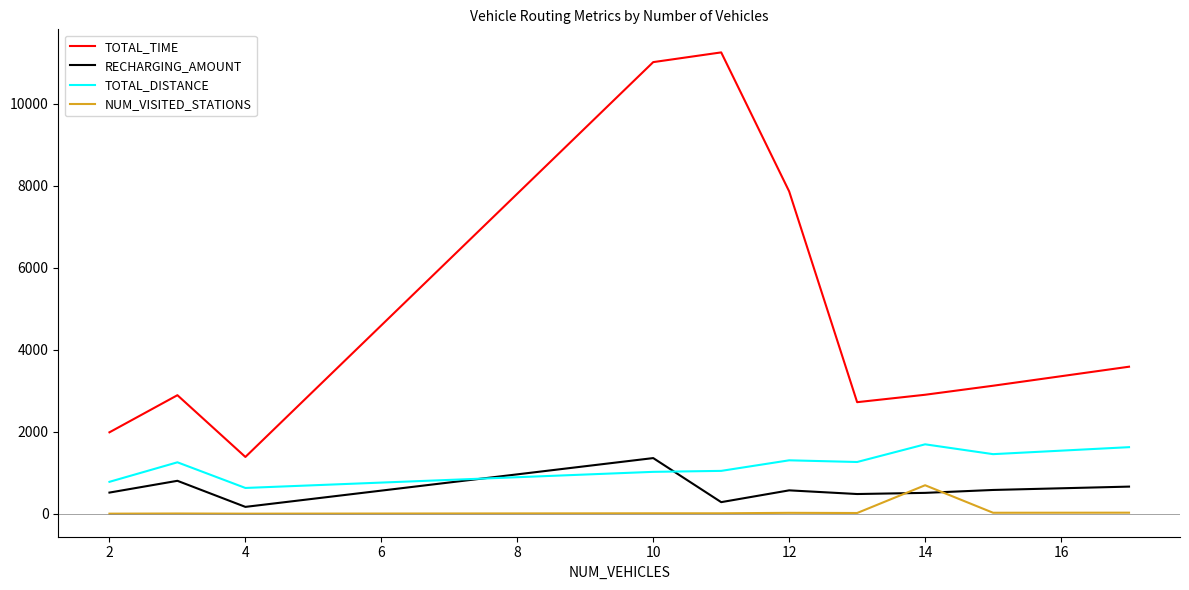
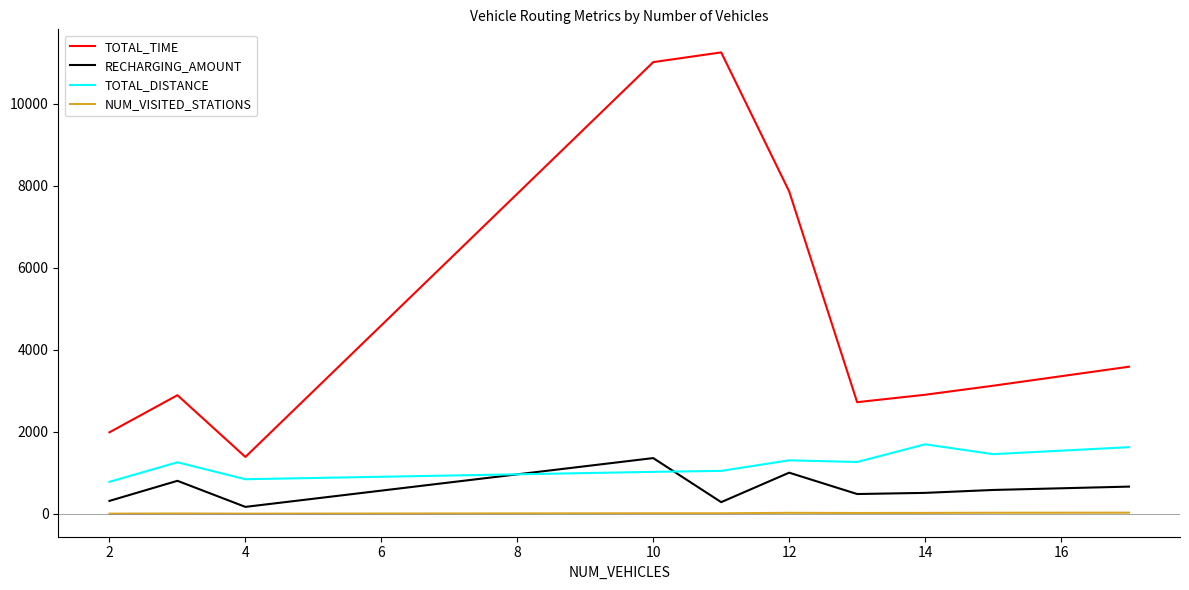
  {
    "TOTAL_TIME": {
      "2": 2000,
      "4": 1400,
      "10": 11000,
      "12": 7900,
      "14": 2900
    },
    "RECHARGING_AMOUNT": {
-     "2": 500,
+     "2": 300,
      "4": 200,
      "10": 1400,
-     "12": 600,
+     "12": 1000,
      "14": 500
    },
    "TOTAL_DISTANCE": {
      "2": 800,
-     "4": 600,
+     "4": 800,
      "10": 1000,
      "12": 1300,
      "14": 1700
    },
    "NUM_VISITED_STATIONS": {
      "2": 0,
      "4": 0,
      "10": 0,
      "12": 0,
-     "14": 700
+     "14": 0
    }
  }
